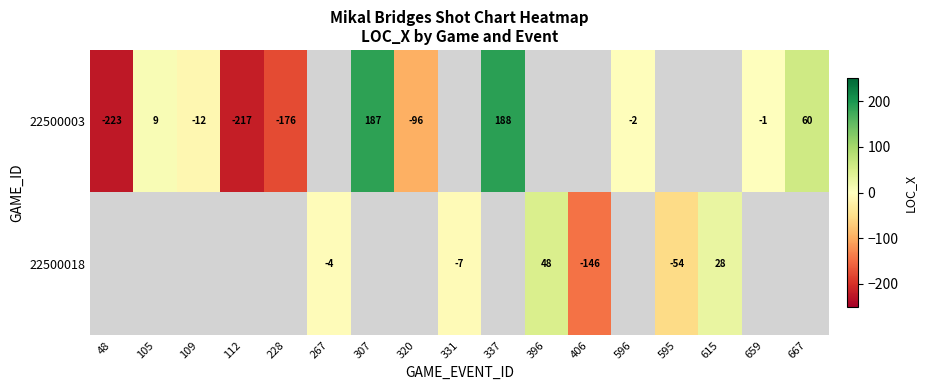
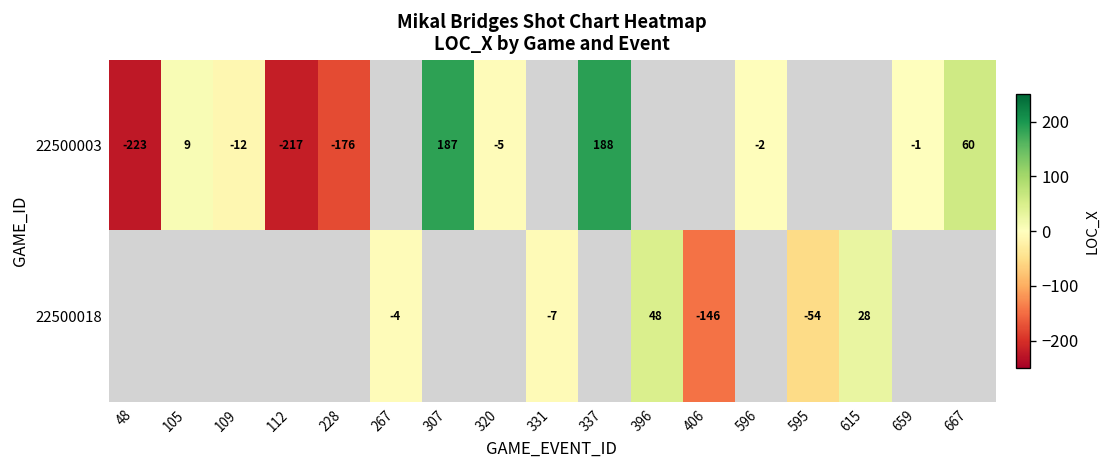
  {
    "22500003": {
      "48": -223,
      "105": 9,
      "109": -12,
      "112": -217,
      "228": -176,
      "307": 187,
-     "320": -96,
+     "320": -5,
      "337": 188,
      "596": -2,
      "659": -1,
      "667": 60
    },
    "22500018": {
      "267": -4,
      "331": -7,
      "396": 48,
      "406": -146,
      "595": -54,
      "615": 28
    }
  }
